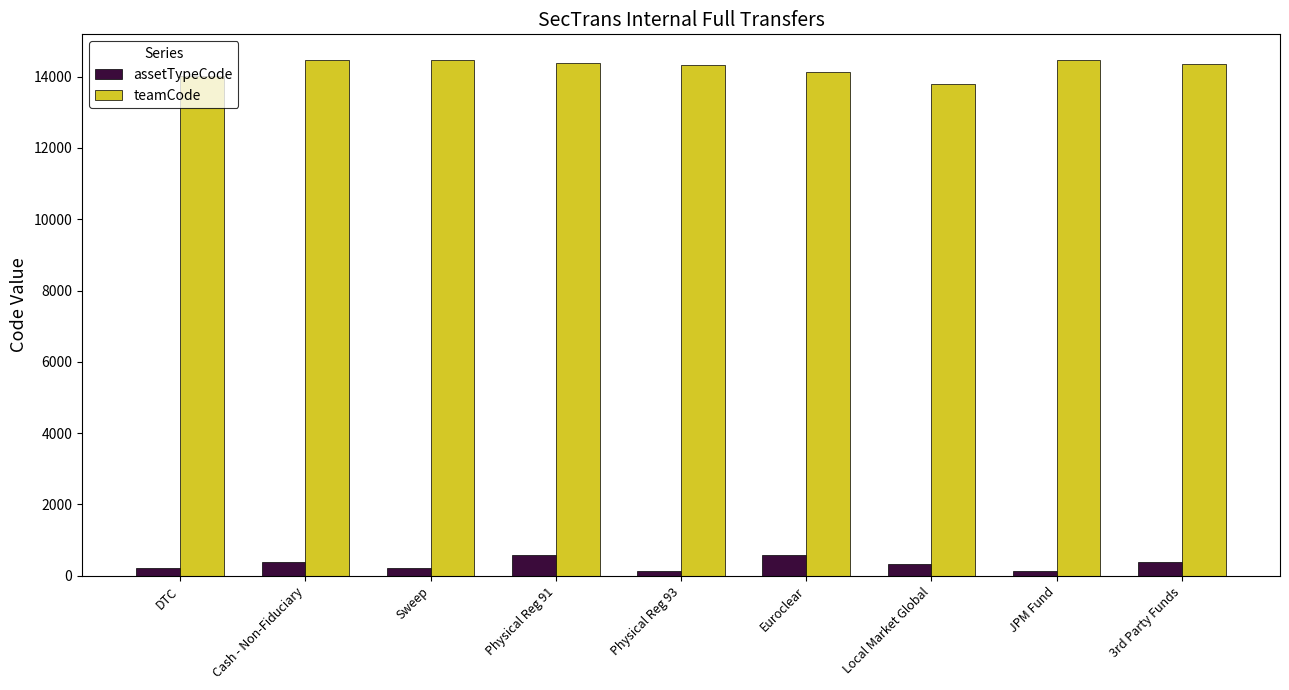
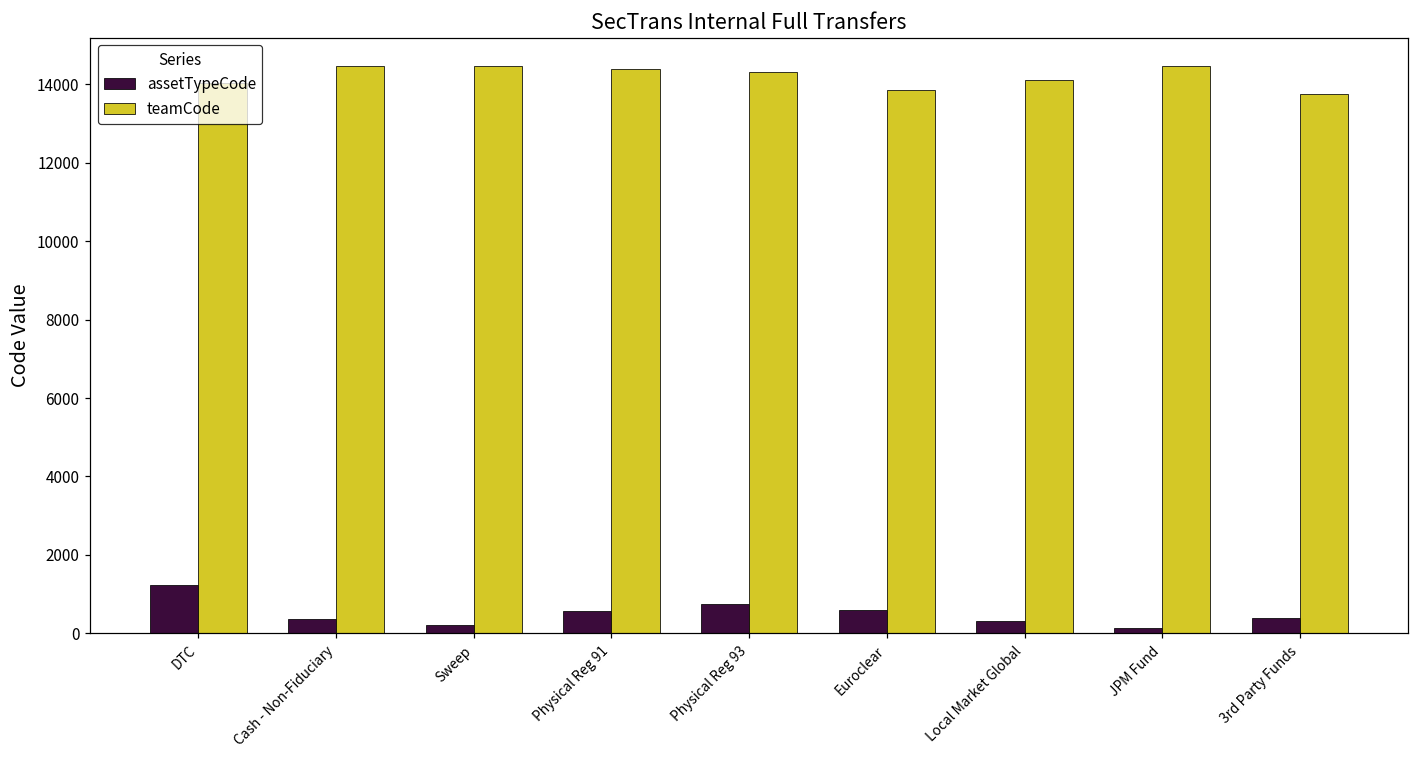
  {
    "assetTypeCode": {
-     "DTC": 200,
+     "DTC": 1200,
      "Cash - Non-Fiduciary": 400,
      "Sweep": 200,
      "Physical Reg 91": 600,
-     "Physical Reg 93": 100,
+     "Physical Reg 93": 700,
      "Euroclear": 600,
      "Local Market Global": 300,
      "JPM Fund": 100,
      "3rd Party Funds": 400
    },
    "teamCode": {
      "Cash - Non-Fiduciary": 14500,
      "Sweep": 14500,
      "Physical Reg 91": 14400,
      "Physical Reg 93": 14300,
-     "Euroclear": 14100,
-     "Local Market Global": 13800,
+     "Euroclear": 13900,
+     "Local Market Global": 14100,
      "JPM Fund": 14500,
-     "3rd Party Funds": 14400
+     "3rd Party Funds": 13700
    }
  }
